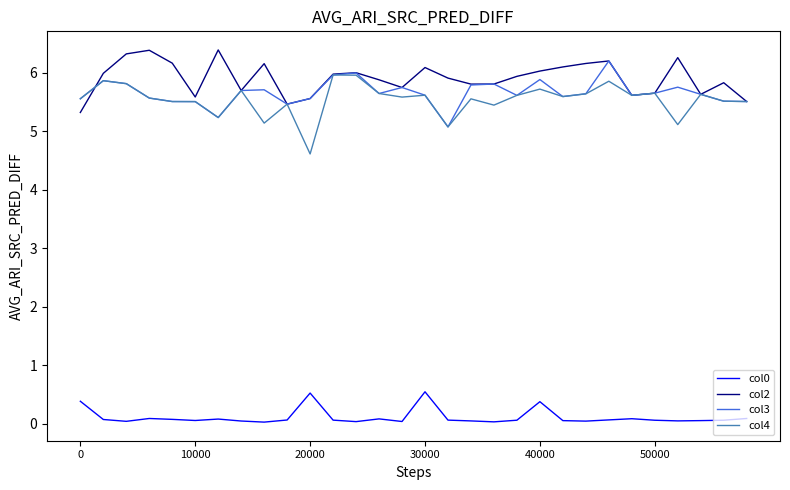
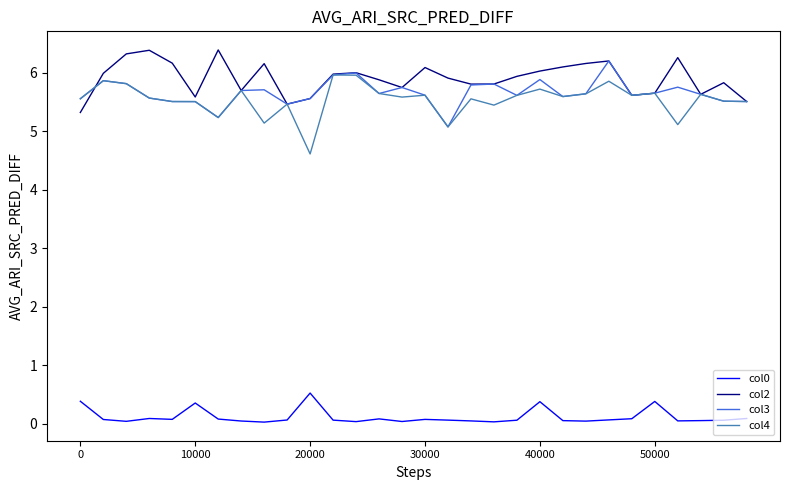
  {
    "col0": {
      "0": 0.4,
-     "10000": 0.1,
+     "10000": 0.4,
      "20000": 0.5,
-     "30000": 0.5,
+     "30000": 0.1,
      "40000": 0.4,
-     "50000": 0.1
+     "50000": 0.4
    },
    "col2": {
      "0": 5.3,
      "10000": 5.6,
      "30000": 6.1,
      "40000": 6.0
    }
  }
